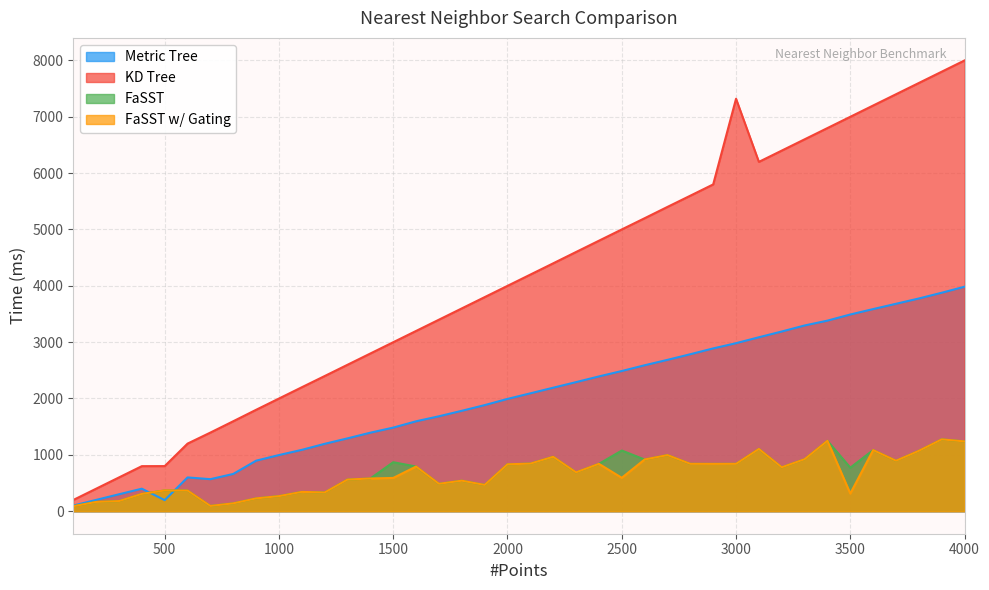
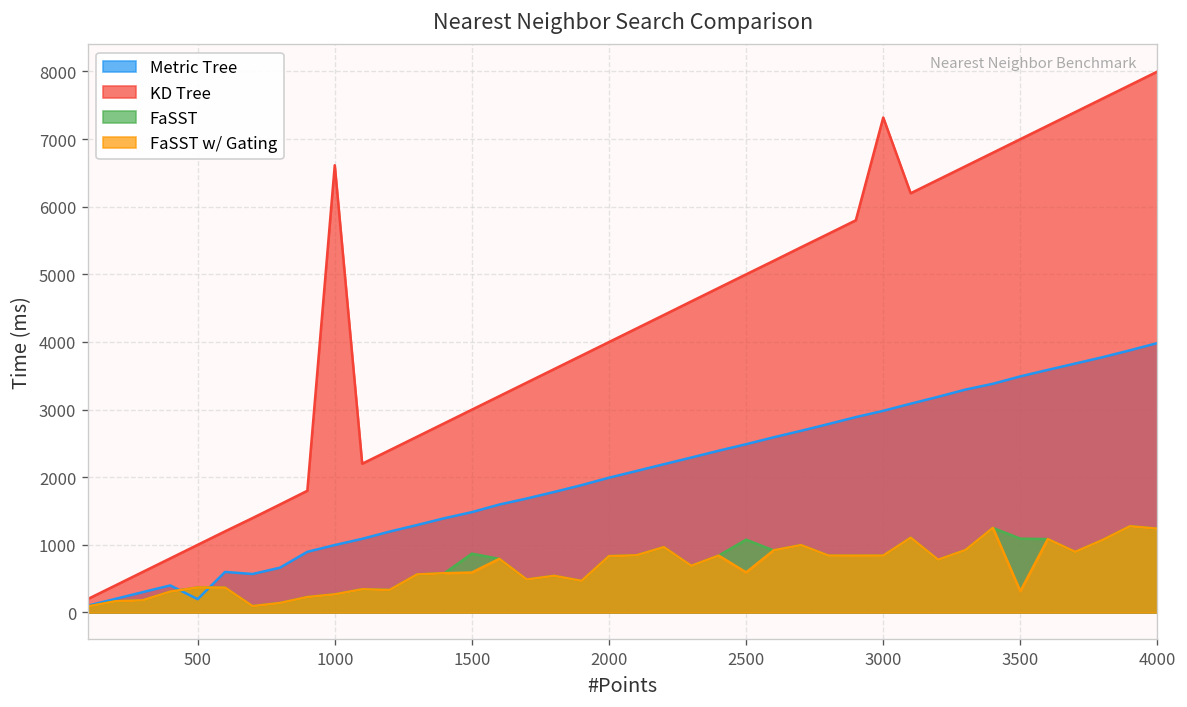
  {
    "Metric Tree": {
      "500": 200,
      "1000": 1000,
      "1500": 1500,
      "2000": 2000,
      "2500": 2500,
      "3000": 3000,
      "3500": 3500,
      "4000": 4000
    },
    "KD Tree": {
-     "500": 800,
-     "1000": 2000,
+     "500": 1000,
+     "1000": 6600,
      "1500": 3000,
      "2000": 4000,
      "2500": 5000,
      "3000": 7300,
      "3500": 7000,
      "4000": 8000
    },
    "FaSST": {
      "1500": 900,
      "2500": 1100,
-     "3500": 800
+     "3500": 1100
    },
    "FaSST w/ Gating": {
      "1500": 600,
      "2500": 600,
      "3500": 300
    }
  }
